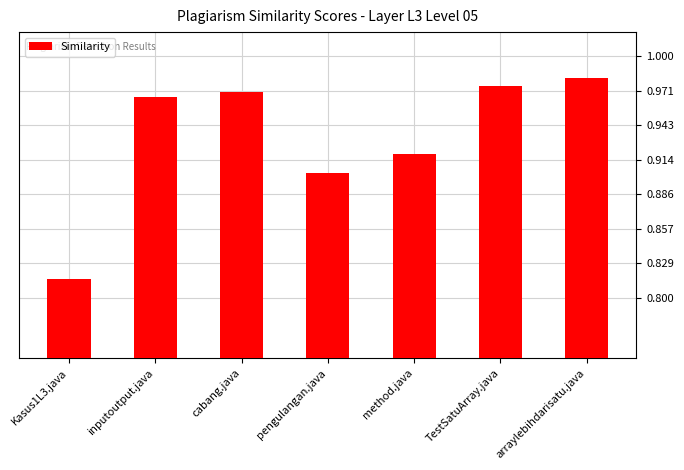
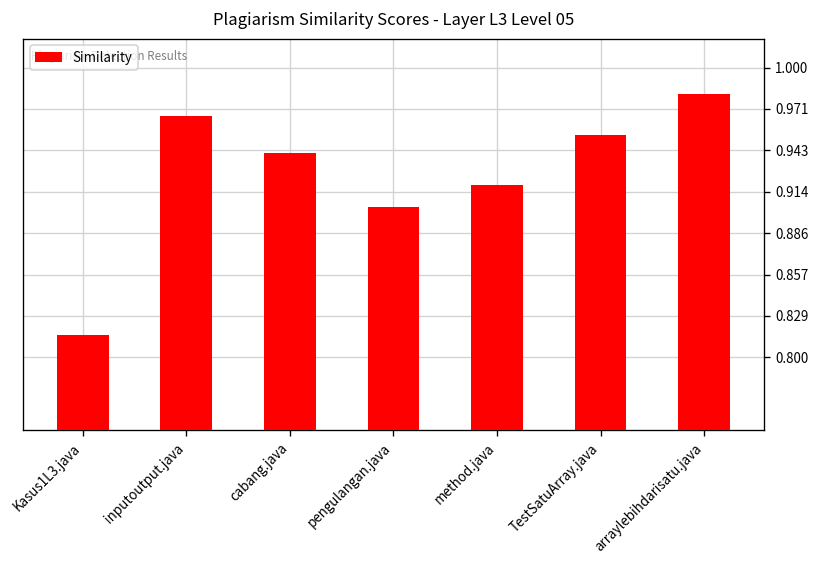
  {
    "Kasus1L3.java": 0.816,
    "inputoutput.java": 0.966,
-   "cabang.java": 0.970,
+   "cabang.java": 0.941,
    "pengulangan.java": 0.904,
    "method.java": 0.919,
-   "TestSatuArray.java": 0.976,
+   "TestSatuArray.java": 0.953,
    "arraylebihdarisatu.java": 0.982
  }
